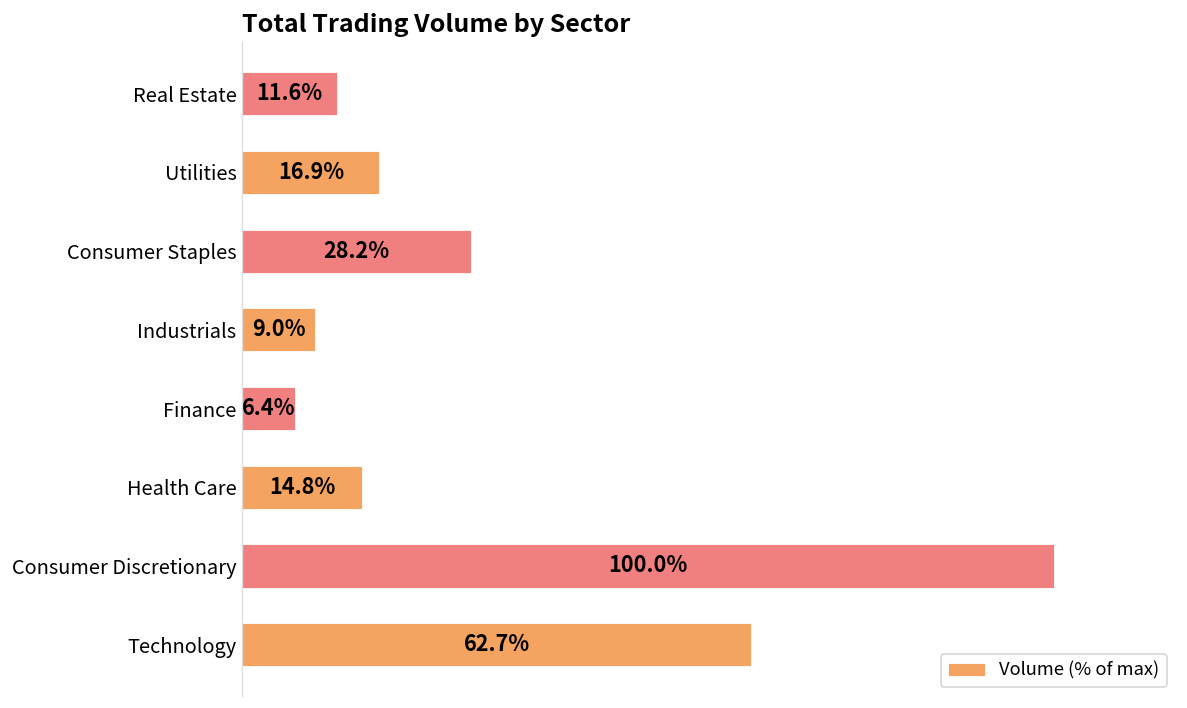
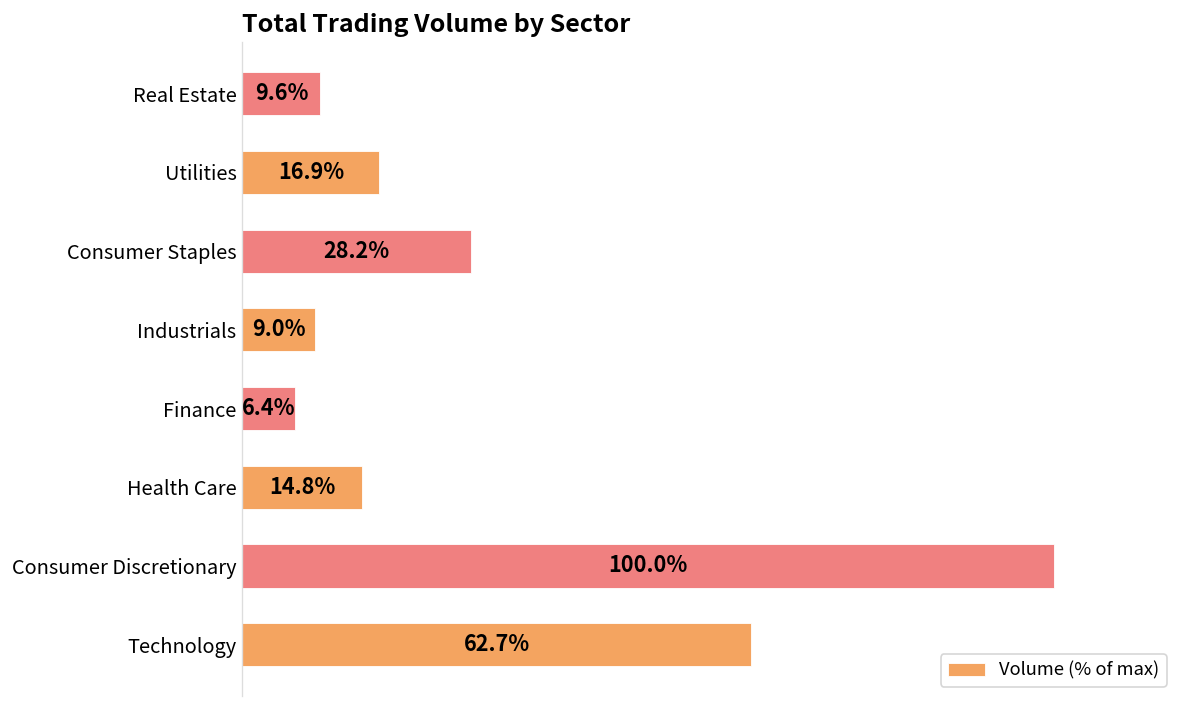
  {
-   "Real Estate": "11.6%",
+   "Real Estate": "9.6%",
    "Utilities": "16.9%",
    "Consumer Staples": "28.2%",
    "Industrials": "9.0%",
    "Finance": "6.4%",
    "Health Care": "14.8%",
    "Consumer Discretionary": "100.0%",
    "Technology": "62.7%"
  }
